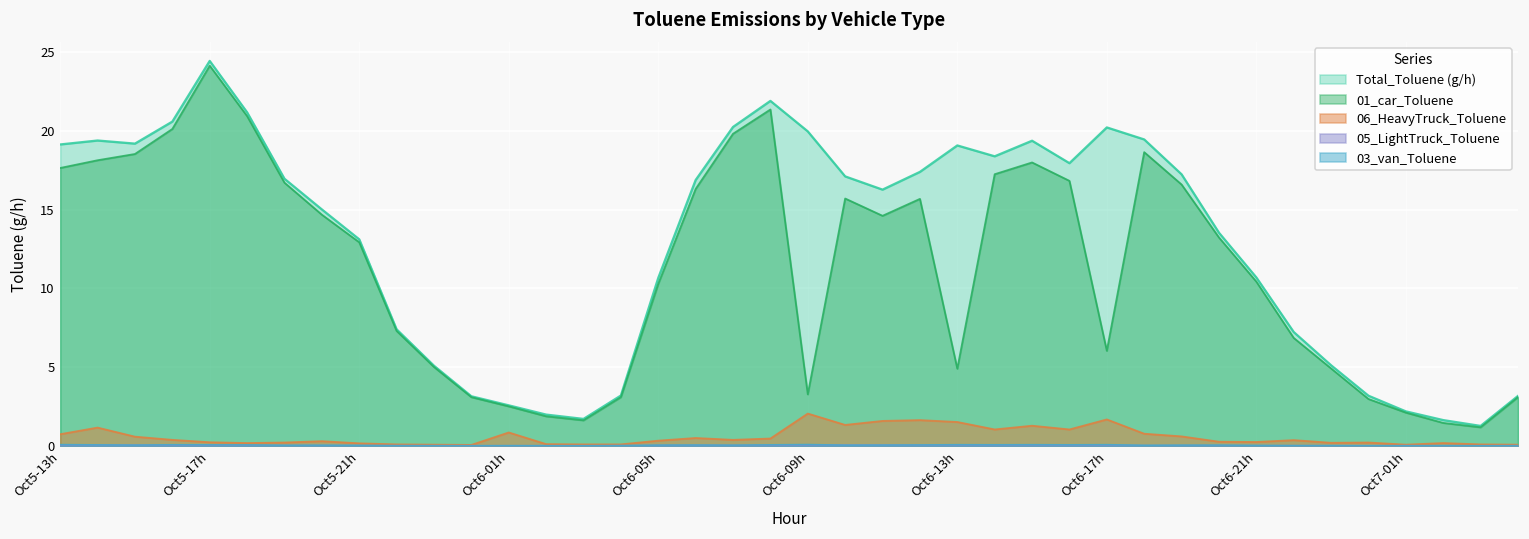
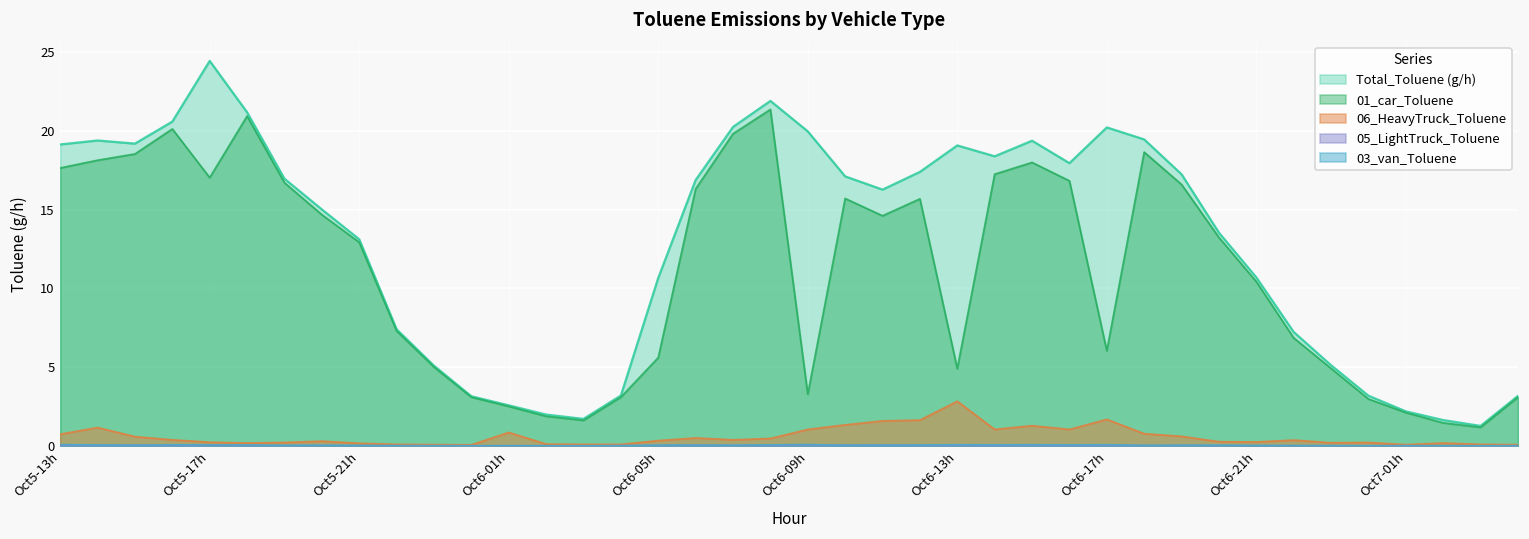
  {
    "01_car_Toluene": {
      "Oct5-13h": 17.6,
-     "Oct5-17h": 24.1,
+     "Oct5-17h": 17.0,
      "Oct5-21h": 12.9,
-     "Oct6-05h": 10.3,
+     "Oct6-05h": 5.6,
      "Oct6-09h": 3.3,
      "Oct6-13h": 4.9,
      "Oct6-17h": 6.0,
      "Oct6-21h": 10.4
    },
    "06_HeavyTruck_Toluene": {
      "Oct5-13h": 0.7,
      "Oct6-01h": 0.8,
      "Oct6-05h": 0.3,
-     "Oct6-09h": 2.0,
-     "Oct6-13h": 1.5,
+     "Oct6-09h": 1.0,
+     "Oct6-13h": 2.8,
      "Oct6-17h": 1.7,
      "Oct6-21h": 0.2
    }
  }
